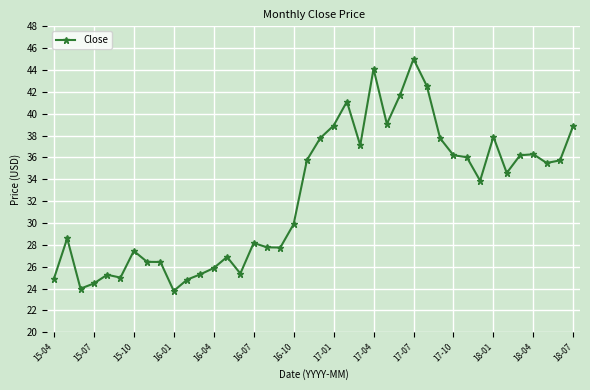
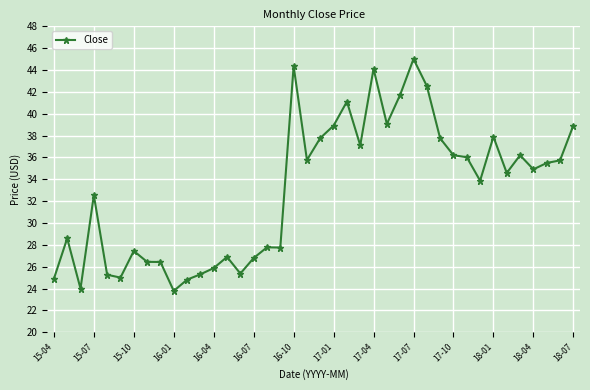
  {
    "15-04": 24.9,
-   "15-07": 24.5,
+   "15-07": 32.5,
    "15-10": 27.4,
    "16-01": 23.8,
    "16-04": 25.9,
-   "16-07": 28.2,
-   "16-10": 29.9,
+   "16-07": 26.8,
+   "16-10": 44.4,
    "17-01": 38.9,
    "17-04": 44.1,
    "17-07": 45.0,
    "17-10": 36.2,
    "18-01": 37.9,
-   "18-04": 36.3,
+   "18-04": 34.9,
    "18-07": 38.9
  }
